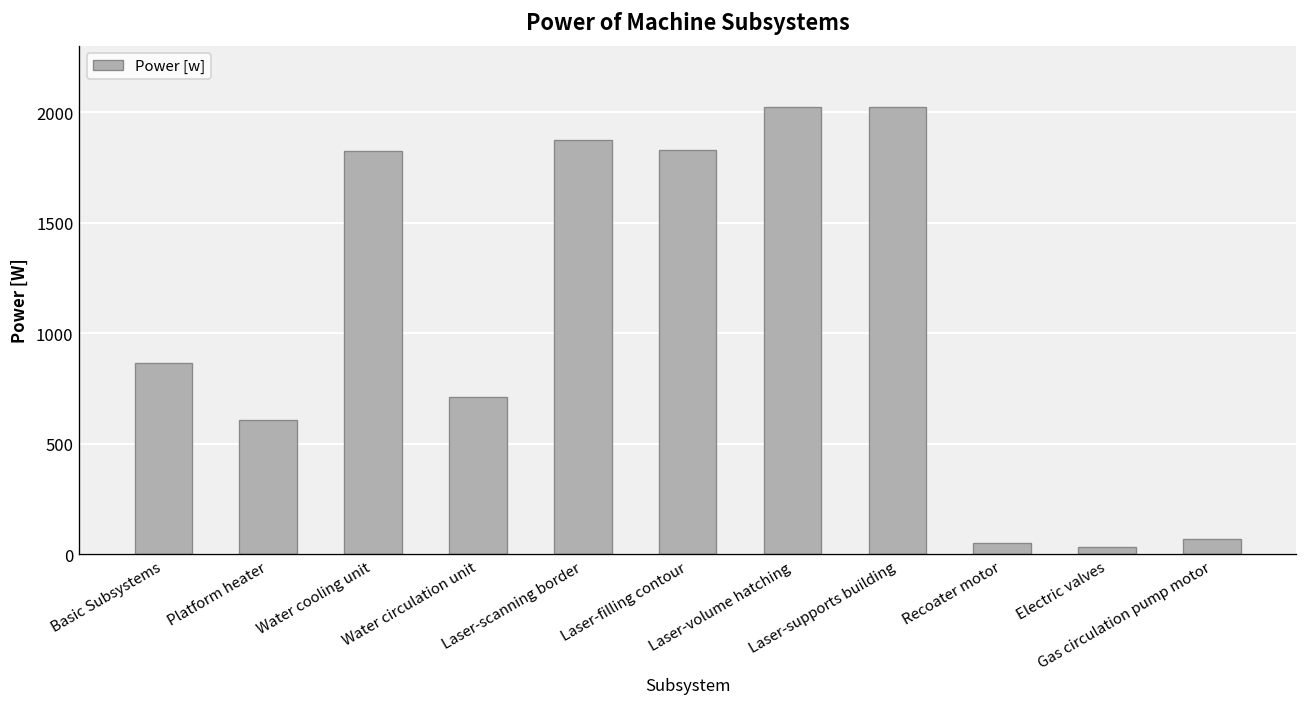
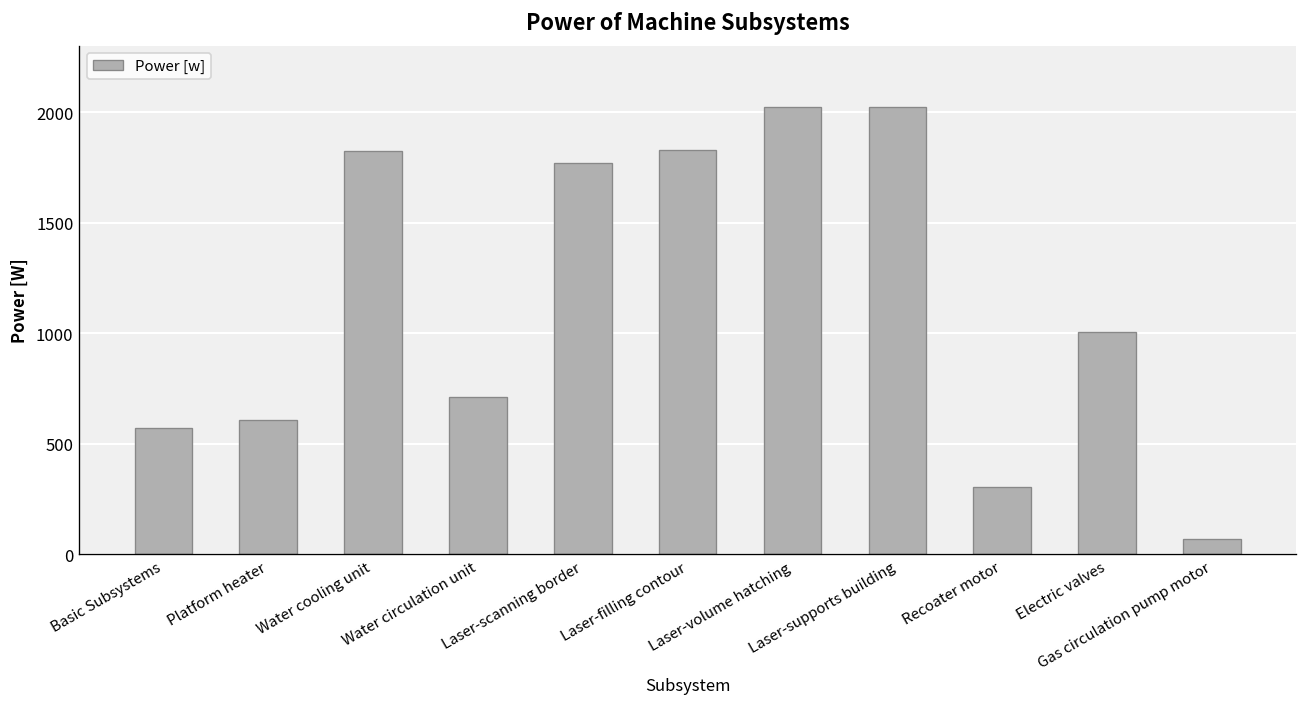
  {
-   "Basic Subsystems": 870,
+   "Basic Subsystems": 570,
    "Platform heater": 610,
    "Water cooling unit": 1820,
    "Water circulation unit": 710,
-   "Laser-scanning border": 1870,
+   "Laser-scanning border": 1770,
    "Laser-filling contour": 1830,
    "Laser-volume hatching": 2020,
    "Laser-supports building": 2020,
-   "Recoater motor": 50,
-   "Electric valves": 30,
+   "Recoater motor": 310,
+   "Electric valves": 1010,
    "Gas circulation pump motor": 70
  }
